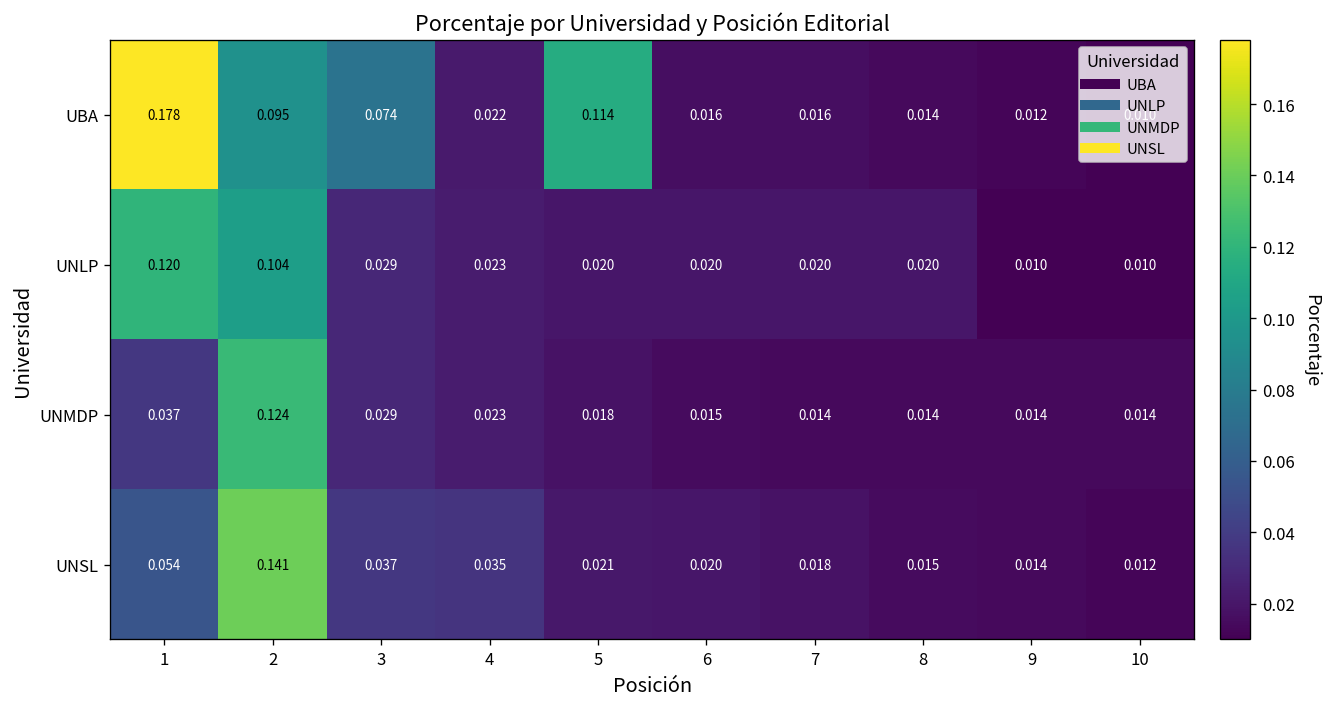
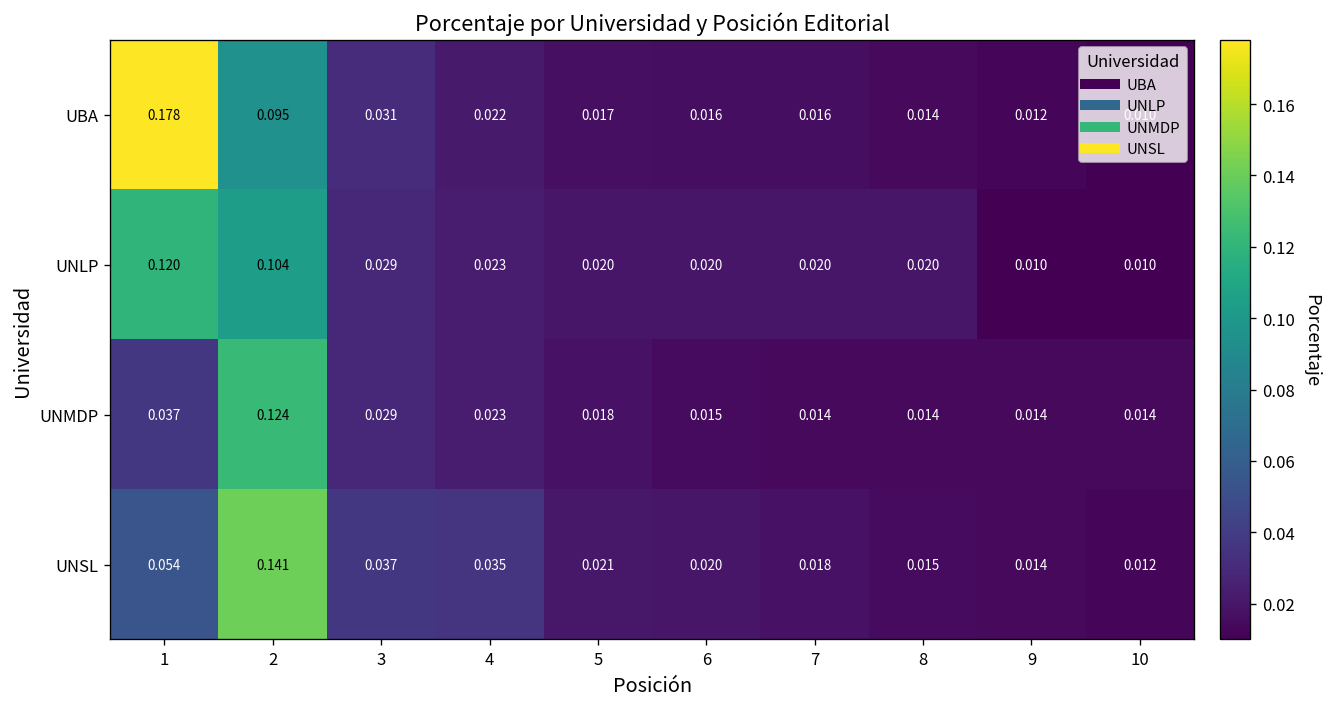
  {
    "UBA": {
      "1": 0.178,
      "2": 0.095,
-     "3": 0.074,
+     "3": 0.031,
      "4": 0.022,
-     "5": 0.114,
+     "5": 0.017,
      "6": 0.016,
      "7": 0.016,
      "8": 0.014,
      "9": 0.012
    },
    "UNLP": {
      "1": 0.120,
      "2": 0.104,
      "3": 0.029,
      "4": 0.023,
      "5": 0.020,
      "6": 0.020,
      "7": 0.020,
      "8": 0.020,
      "9": 0.010,
      "10": 0.010
    },
    "UNMDP": {
      "1": 0.037,
      "2": 0.124,
      "3": 0.029,
      "4": 0.023,
      "5": 0.018,
      "6": 0.015,
      "7": 0.014,
      "8": 0.014,
      "9": 0.014,
      "10": 0.014
    },
    "UNSL": {
      "1": 0.054,
      "2": 0.141,
      "3": 0.037,
      "4": 0.035,
      "5": 0.021,
      "6": 0.020,
      "7": 0.018,
      "8": 0.015,
      "9": 0.014,
      "10": 0.012
    }
  }
